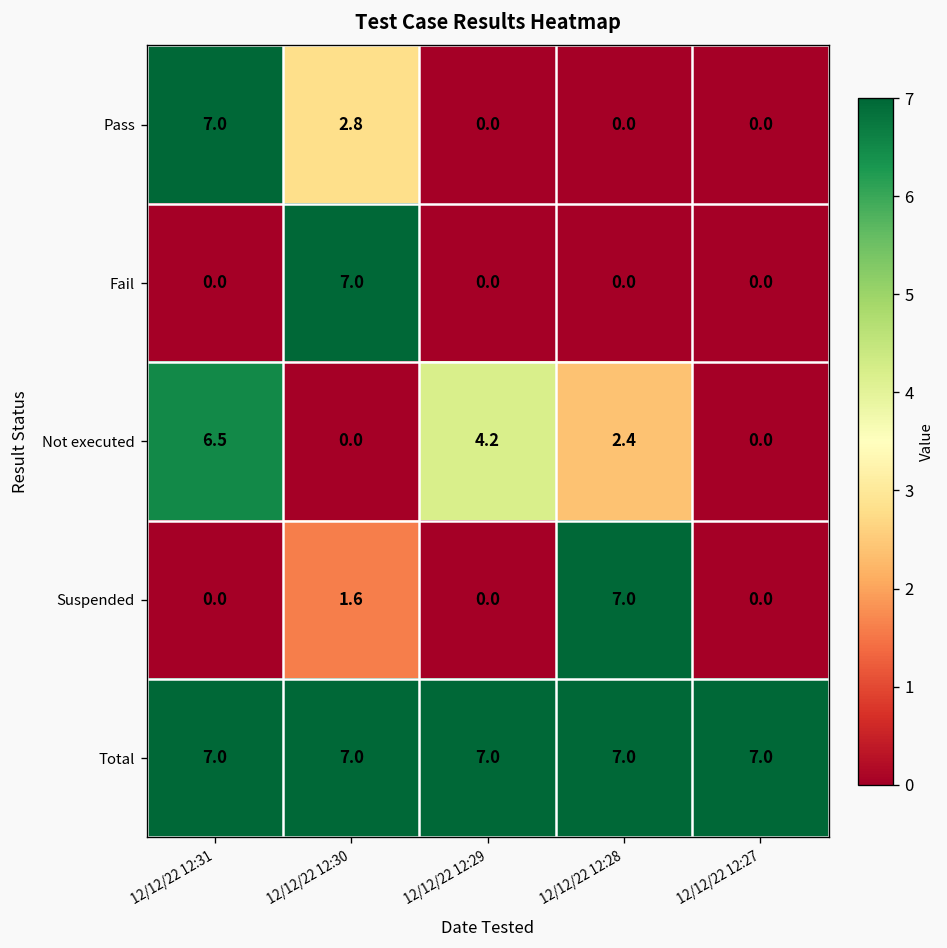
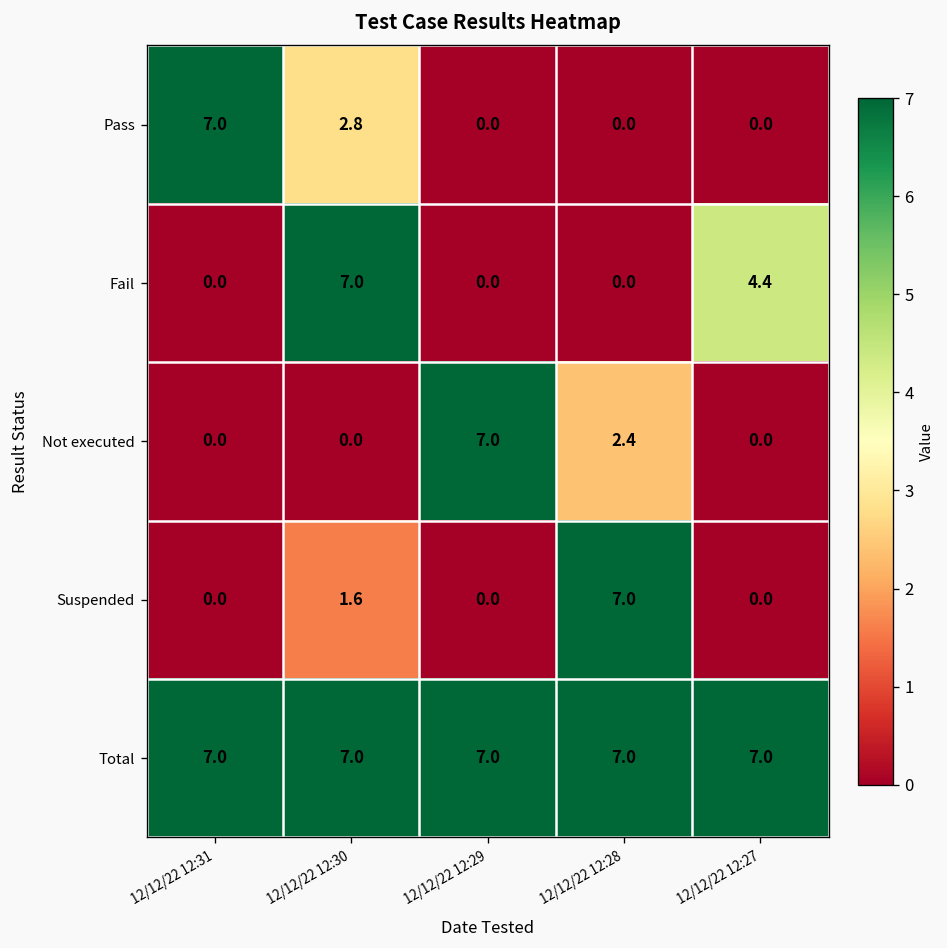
  {
    "Pass": {
      "12/12/22 12:31": 7.0,
      "12/12/22 12:30": 2.8,
      "12/12/22 12:29": 0.0,
      "12/12/22 12:28": 0.0,
      "12/12/22 12:27": 0.0
    },
    "Fail": {
      "12/12/22 12:31": 0.0,
      "12/12/22 12:30": 7.0,
      "12/12/22 12:29": 0.0,
      "12/12/22 12:28": 0.0,
-     "12/12/22 12:27": 0.0
+     "12/12/22 12:27": 4.4
    },
    "Not executed": {
-     "12/12/22 12:31": 6.5,
+     "12/12/22 12:31": 0.0,
      "12/12/22 12:30": 0.0,
-     "12/12/22 12:29": 4.2,
+     "12/12/22 12:29": 7.0,
      "12/12/22 12:28": 2.4,
      "12/12/22 12:27": 0.0
    },
    "Suspended": {
      "12/12/22 12:31": 0.0,
      "12/12/22 12:30": 1.6,
      "12/12/22 12:29": 0.0,
      "12/12/22 12:28": 7.0,
      "12/12/22 12:27": 0.0
    },
    "Total": {
      "12/12/22 12:31": 7.0,
      "12/12/22 12:30": 7.0,
      "12/12/22 12:29": 7.0,
      "12/12/22 12:28": 7.0,
      "12/12/22 12:27": 7.0
    }
  }
